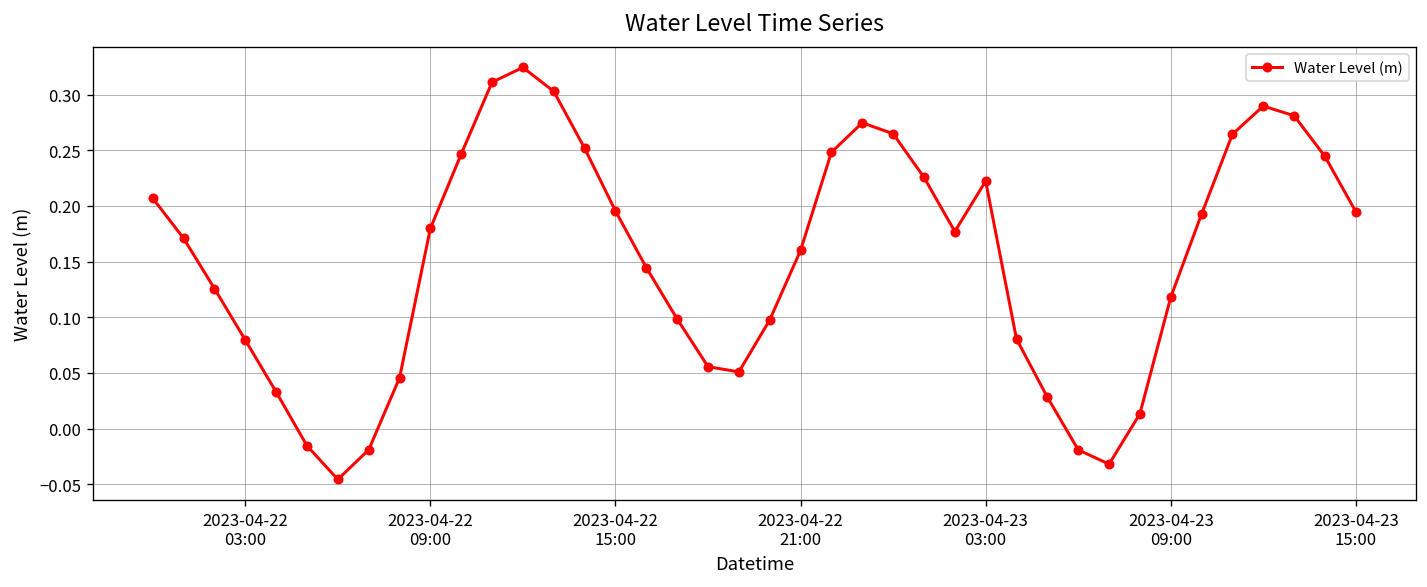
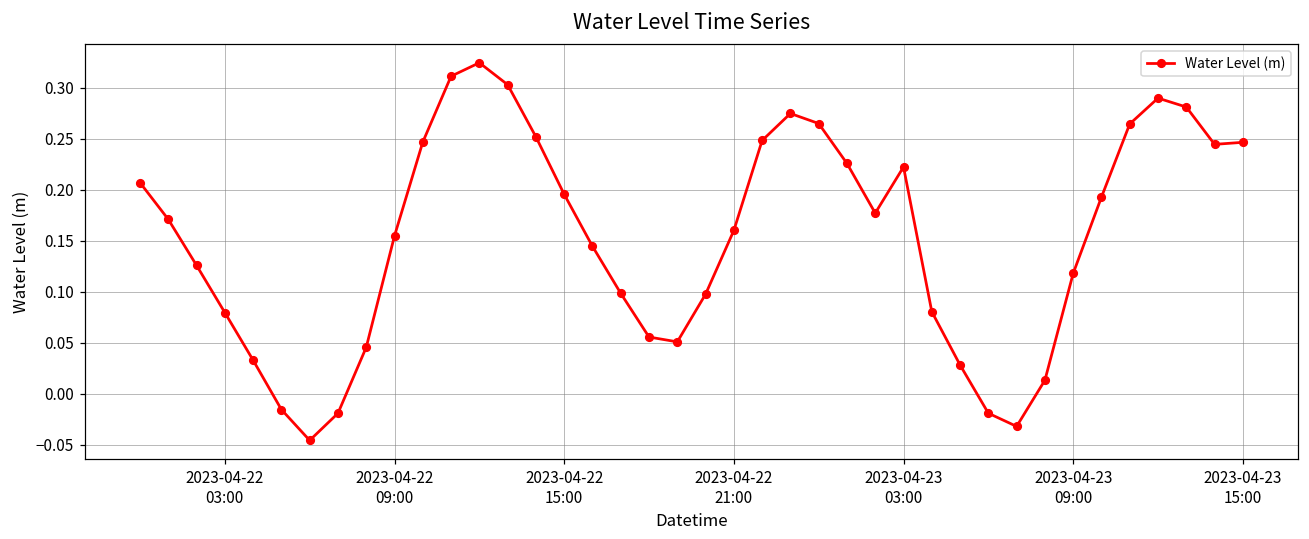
  {
    "2023-04-22 03:00": 0.08,
-   "2023-04-22 09:00": 0.18,
+   "2023-04-22 09:00": 0.15,
    "2023-04-22 15:00": 0.20,
    "2023-04-22 21:00": 0.16,
    "2023-04-23 03:00": 0.22,
    "2023-04-23 09:00": 0.12,
-   "2023-04-23 15:00": 0.19
+   "2023-04-23 15:00": 0.25
  }
